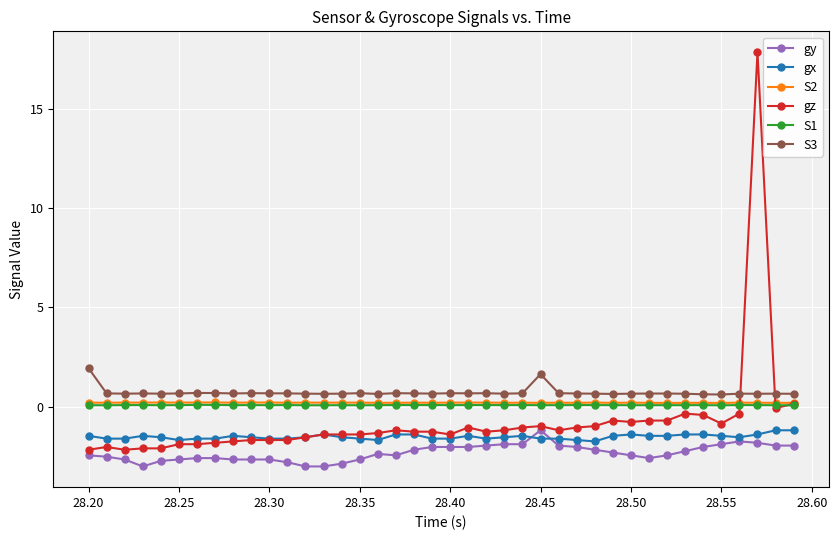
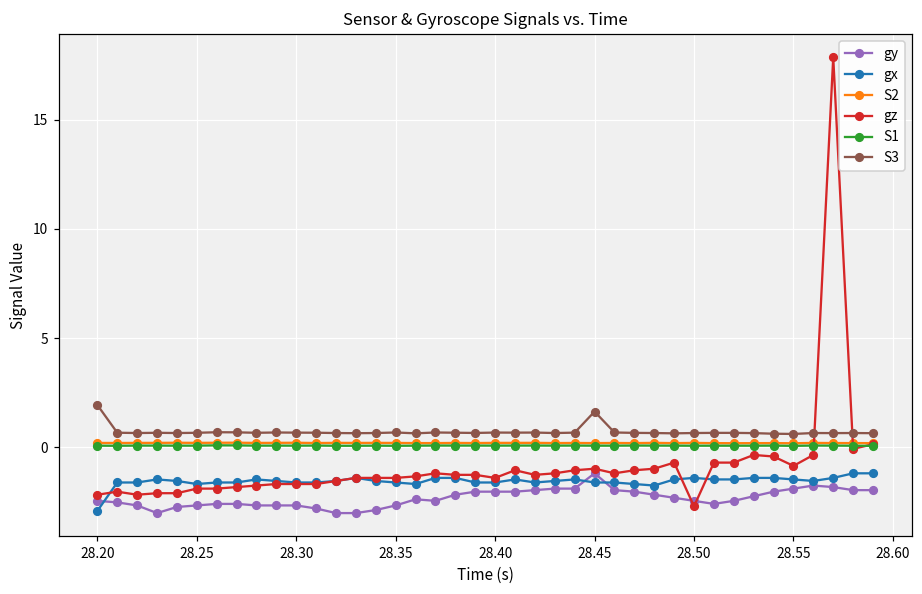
  {
    "gy": {
      "28.20": -2.5,
      "28.25": -2.7,
      "28.30": -2.7,
      "28.35": -2.7,
      "28.40": -2.0,
      "28.45": -1.2,
      "28.50": -2.5,
      "28.55": -1.9
    },
    "gx": {
-     "28.20": -1.5,
+     "28.20": -2.9,
      "28.25": -1.7,
      "28.35": -1.6,
      "28.40": -1.6,
      "28.45": -1.6,
      "28.50": -1.4,
      "28.55": -1.5
    },
    "S2": {
      "28.30": 0.2,
      "28.35": 0.2
    },
    "gz": {
      "28.20": -2.2,
      "28.25": -1.9,
      "28.35": -1.4,
      "28.40": -1.4,
      "28.45": -1.0,
-     "28.50": -0.8,
+     "28.50": -2.7,
      "28.55": -0.9
    },
    "S1": {
      "28.30": 0.1,
      "28.35": 0.1
    },
    "S3": {
      "28.20": 1.9,
      "28.25": 0.7,
      "28.30": 0.7,
      "28.35": 0.7,
      "28.40": 0.7,
      "28.45": 1.6,
      "28.50": 0.7,
      "28.55": 0.6
    }
  }
